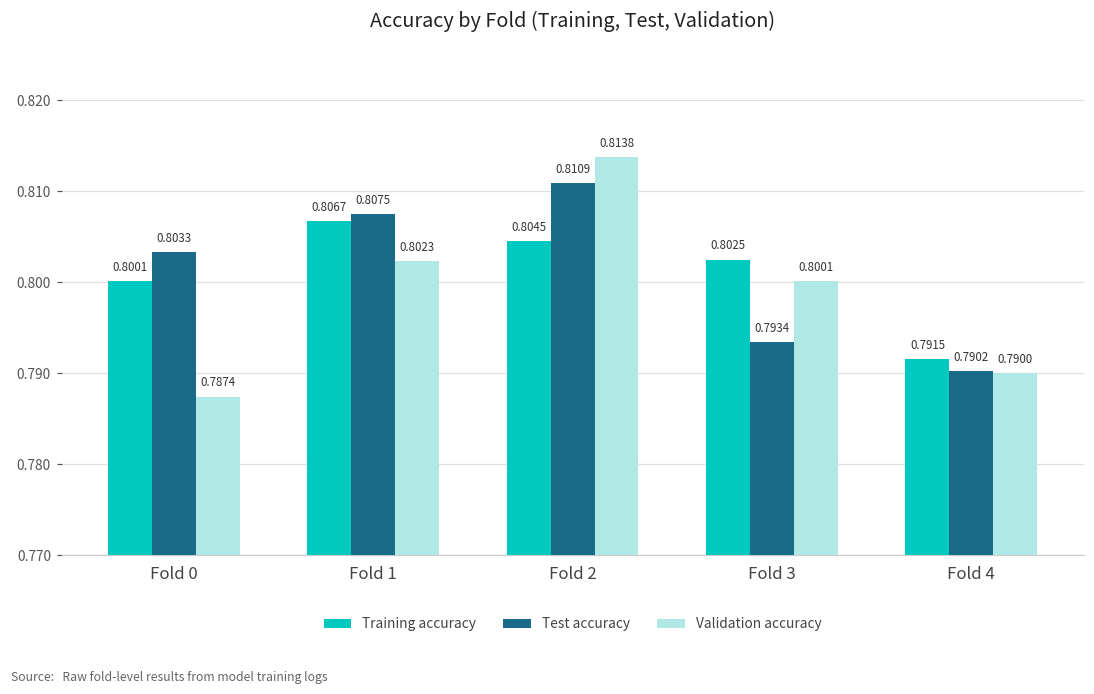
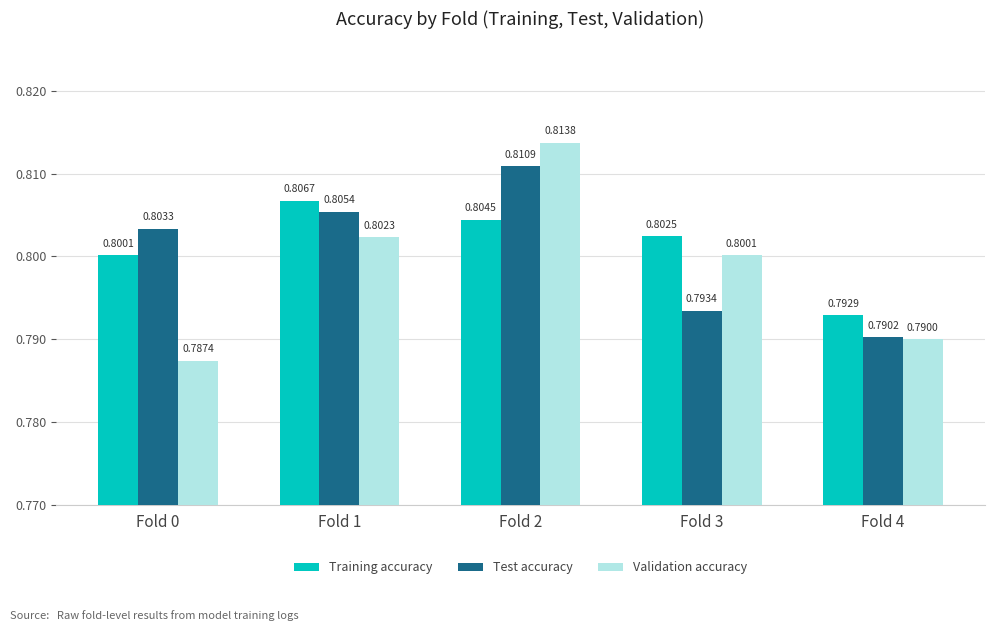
  {
    "Training accuracy": {
      "Fold 0": 0.8001,
      "Fold 1": 0.8067,
      "Fold 2": 0.8045,
      "Fold 3": 0.8025,
-     "Fold 4": 0.7915
+     "Fold 4": 0.7929
    },
    "Test accuracy": {
      "Fold 0": 0.8033,
-     "Fold 1": 0.8075,
+     "Fold 1": 0.8054,
      "Fold 2": 0.8109,
      "Fold 3": 0.7934,
      "Fold 4": 0.7902
    },
    "Validation accuracy": {
      "Fold 0": 0.7874,
      "Fold 1": 0.8023,
      "Fold 2": 0.8138,
      "Fold 3": 0.8001,
      "Fold 4": 0.7900
    }
  }
